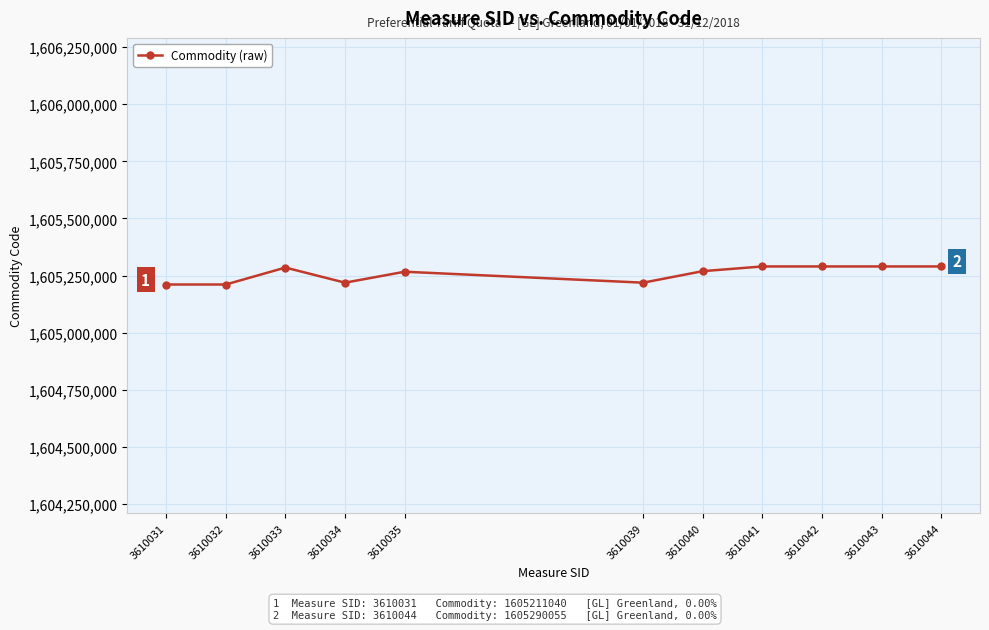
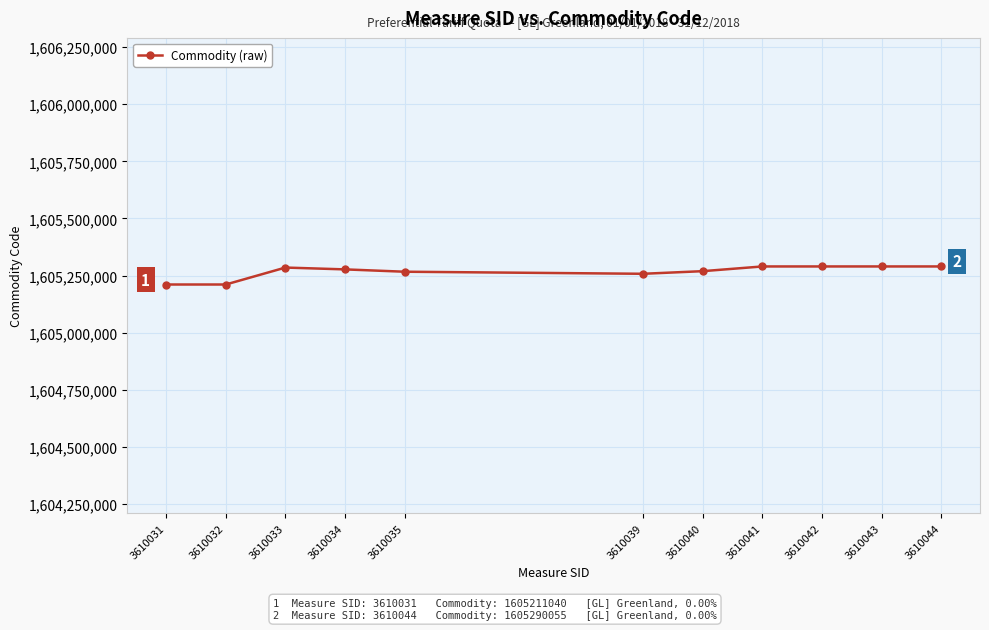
  {
    "3610032": "1,605,210,000",
    "3610033": "1,605,290,000",
-   "3610034": "1,605,220,000",
+   "3610034": "1,605,280,000",
    "3610035": "1,605,270,000",
-   "3610039": "1,605,220,000",
+   "3610039": "1,605,260,000",
    "3610040": "1,605,270,000",
    "3610041": "1,605,290,000",
    "3610042": "1,605,290,000",
    "3610043": "1,605,290,000"
  }
